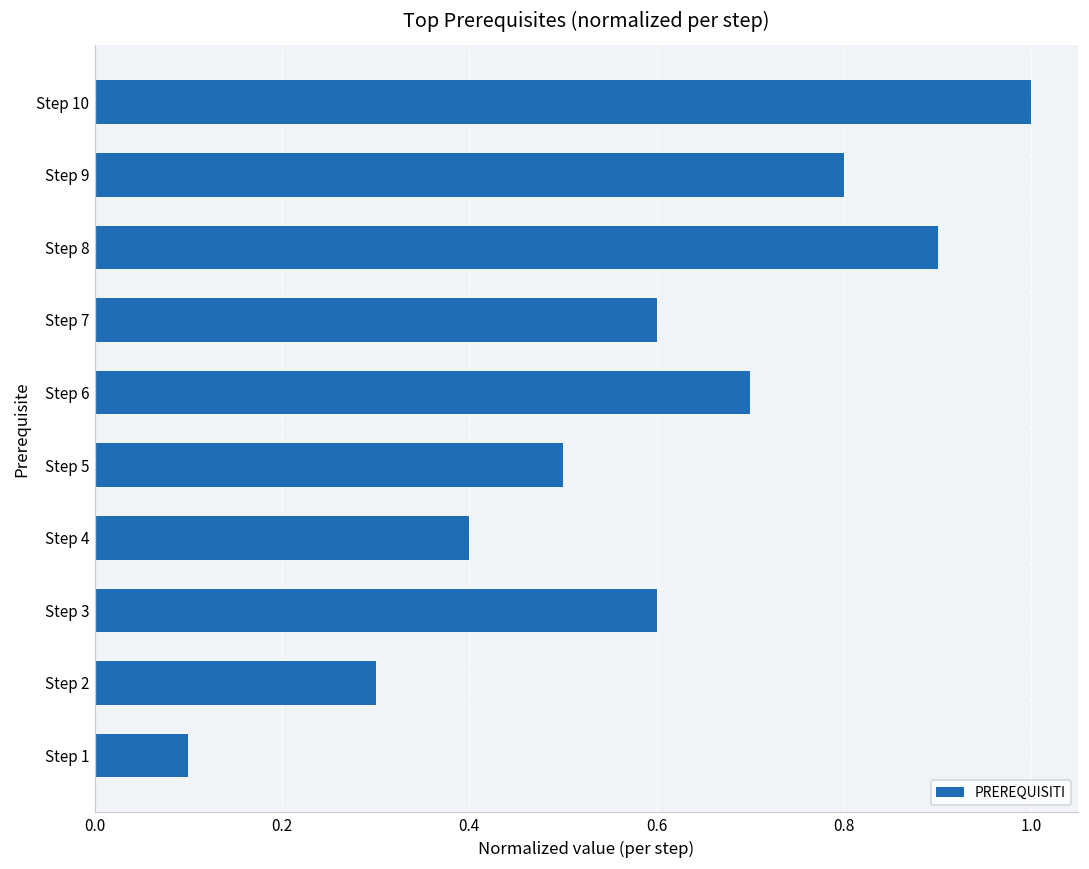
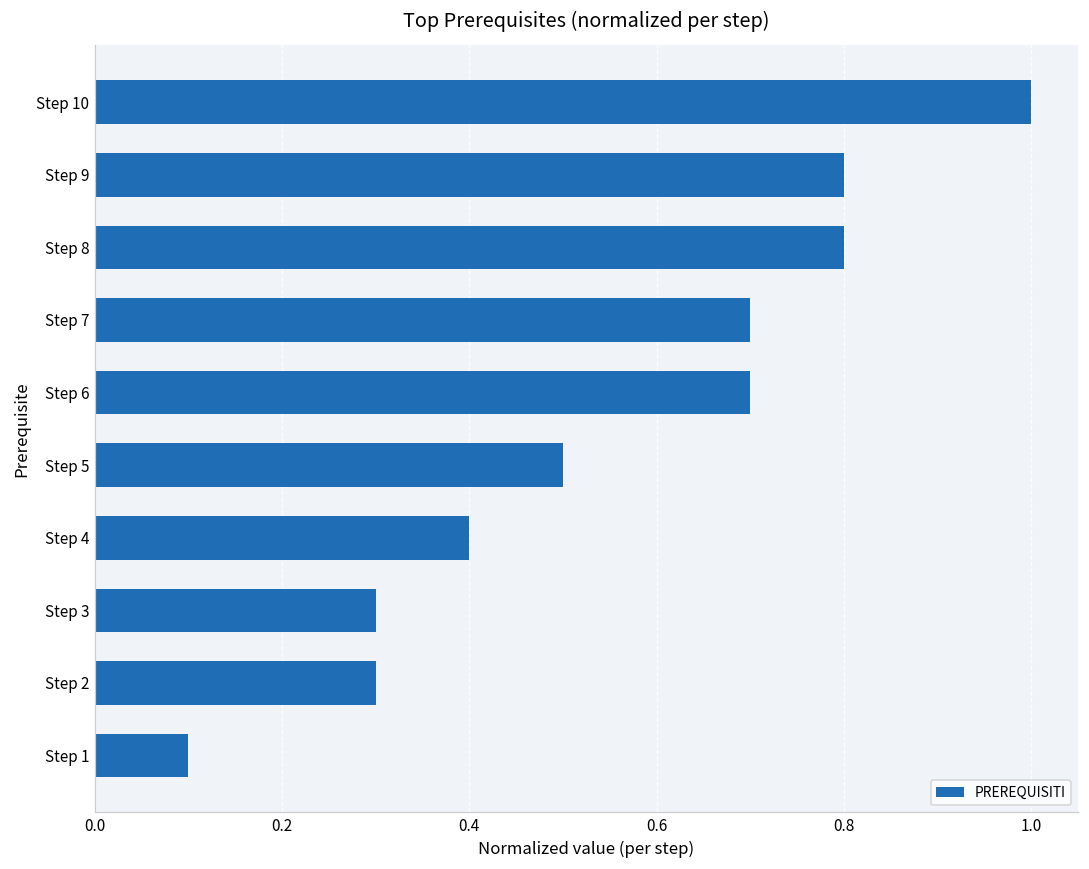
  {
    "Step 10": 1.00,
    "Step 9": 0.80,
-   "Step 8": 0.90,
-   "Step 7": 0.60,
+   "Step 8": 0.80,
+   "Step 7": 0.70,
    "Step 6": 0.70,
    "Step 5": 0.50,
    "Step 4": 0.40,
-   "Step 3": 0.60,
+   "Step 3": 0.30,
    "Step 2": 0.30,
    "Step 1": 0.10
  }
